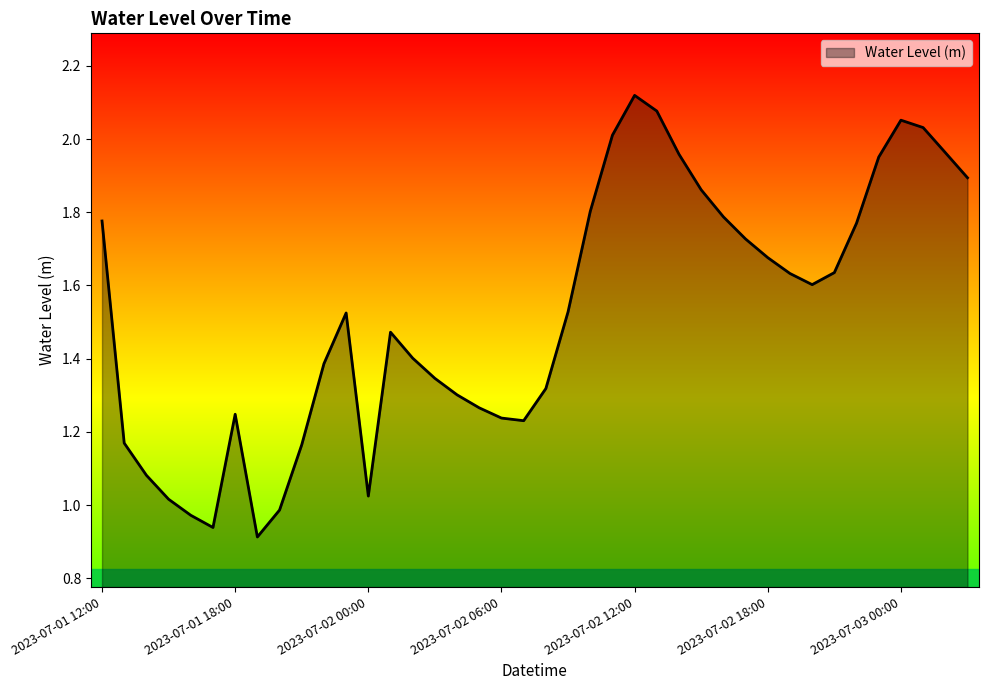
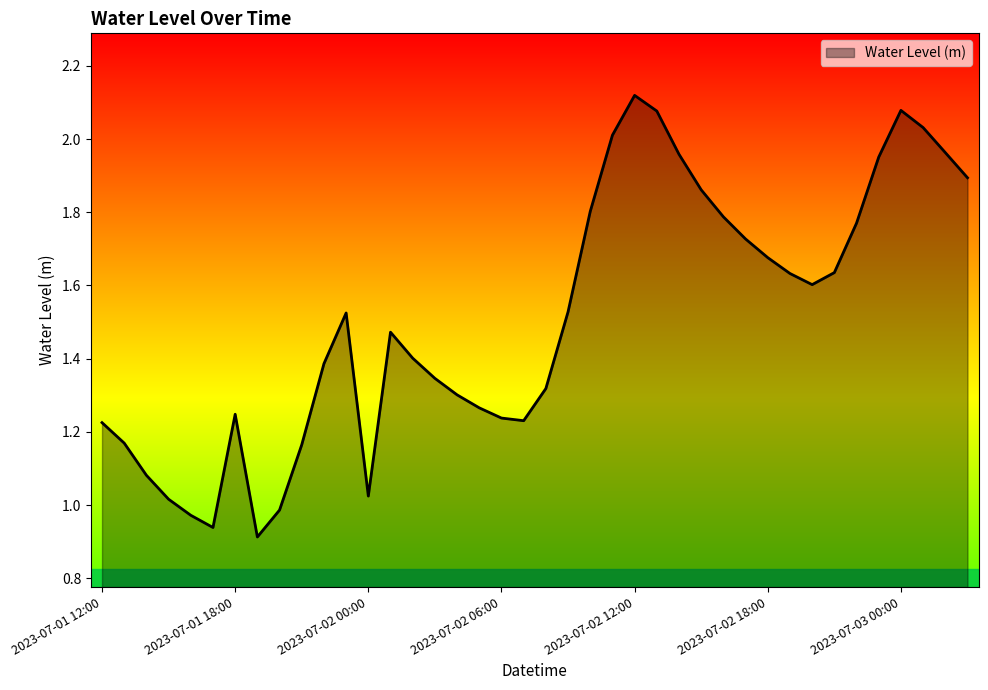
  {
-   "2023-07-01 12:00": 1.78,
+   "2023-07-01 12:00": 1.23,
    "2023-07-01 18:00": 1.25,
    "2023-07-02 00:00": 1.02,
    "2023-07-02 06:00": 1.24,
    "2023-07-02 12:00": 2.12,
    "2023-07-02 18:00": 1.68,
-   "2023-07-03 00:00": 2.05
+   "2023-07-03 00:00": 2.08
  }
